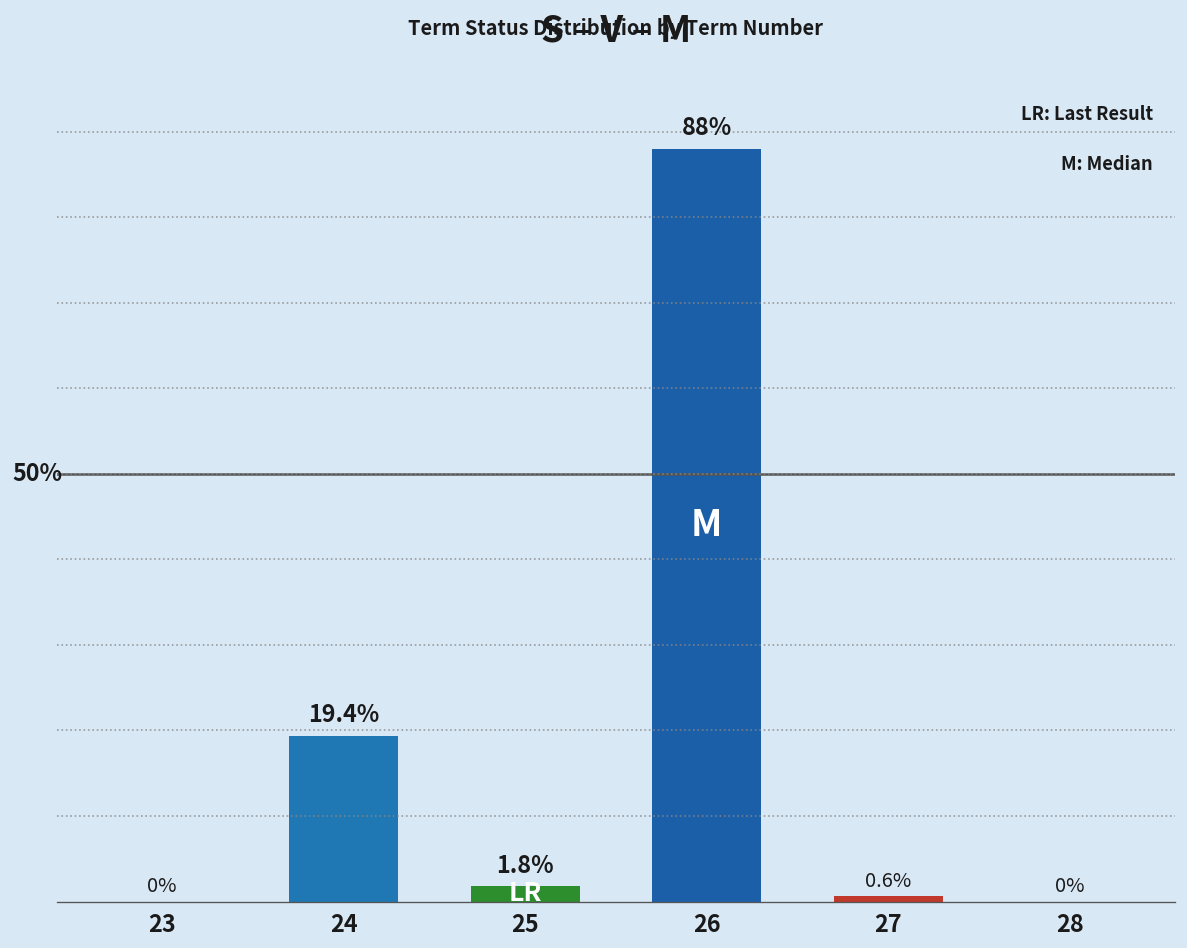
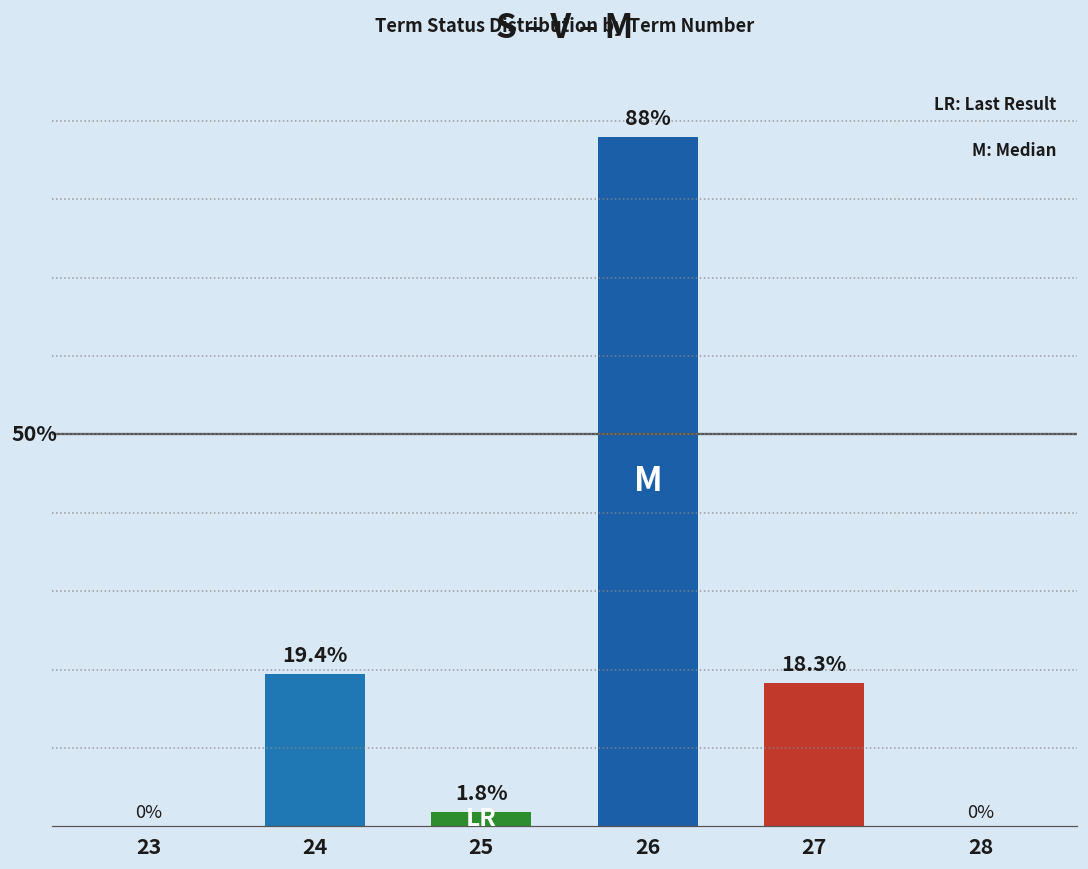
  {
    "23": "0%",
    "24": "19.4%",
    "25": "1.8%",
    "26": "88%",
-   "27": "0.6%",
+   "27": "18.3%",
    "28": "0%"
  }
